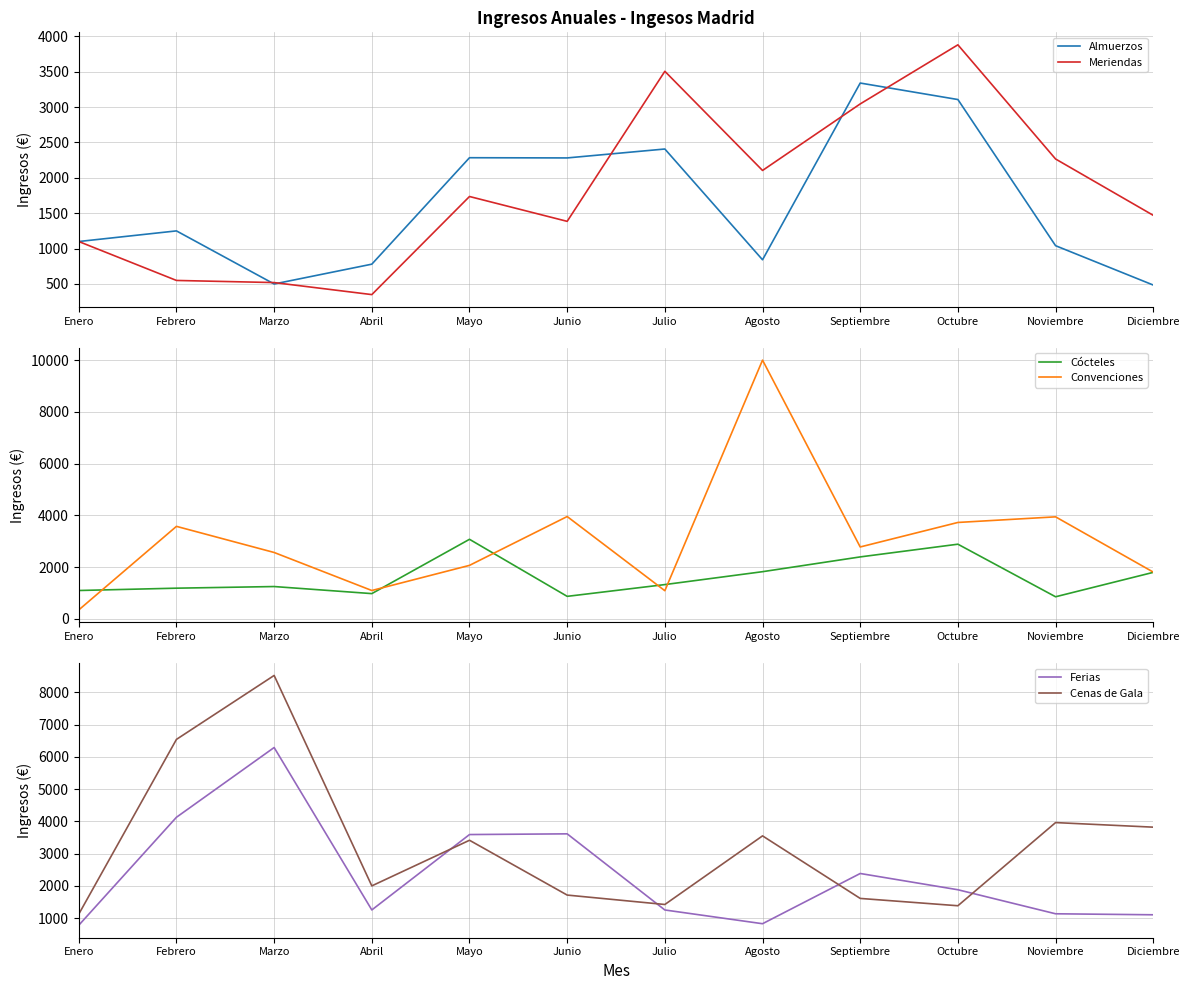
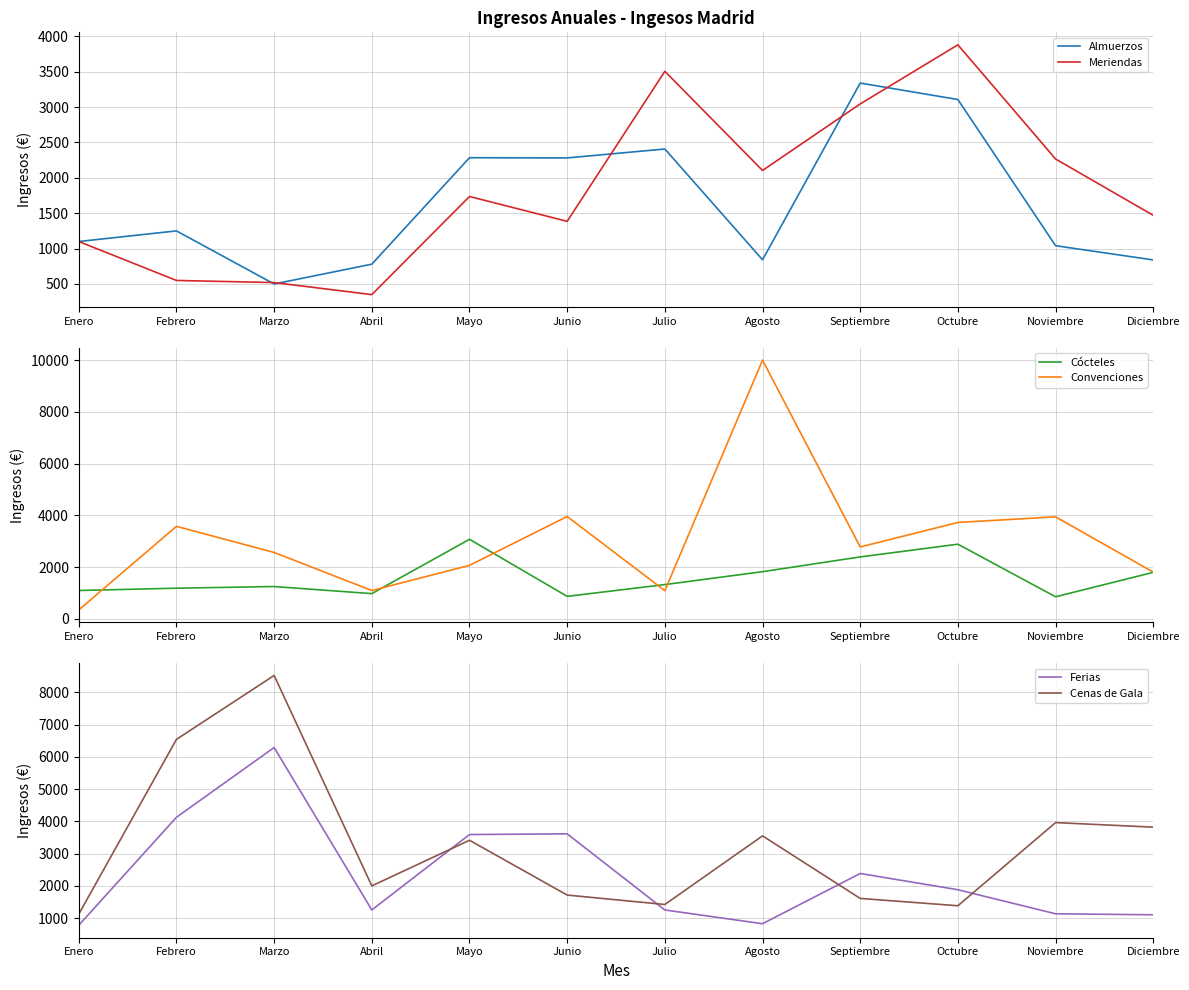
  {
    "Ingresos Anuales - Ingesos Madrid": {
      "Almuerzos": {
        "Febrero": 1300,
        "Abril": 800,
        "Mayo": 2300,
        "Junio": 2300,
        "Julio": 2400,
        "Agosto": 800,
        "Septiembre": 3300,
        "Octubre": 3100,
        "Noviembre": 1000,
-       "Diciembre": 500
+       "Diciembre": 800
      },
      "Meriendas": {
        "Febrero": 600,
        "Abril": 400,
        "Mayo": 1700,
        "Junio": 1400,
        "Julio": 3500,
        "Agosto": 2100,
        "Septiembre": 3000,
        "Octubre": 3900,
        "Noviembre": 2300,
        "Diciembre": 1500
      }
    }
  }
